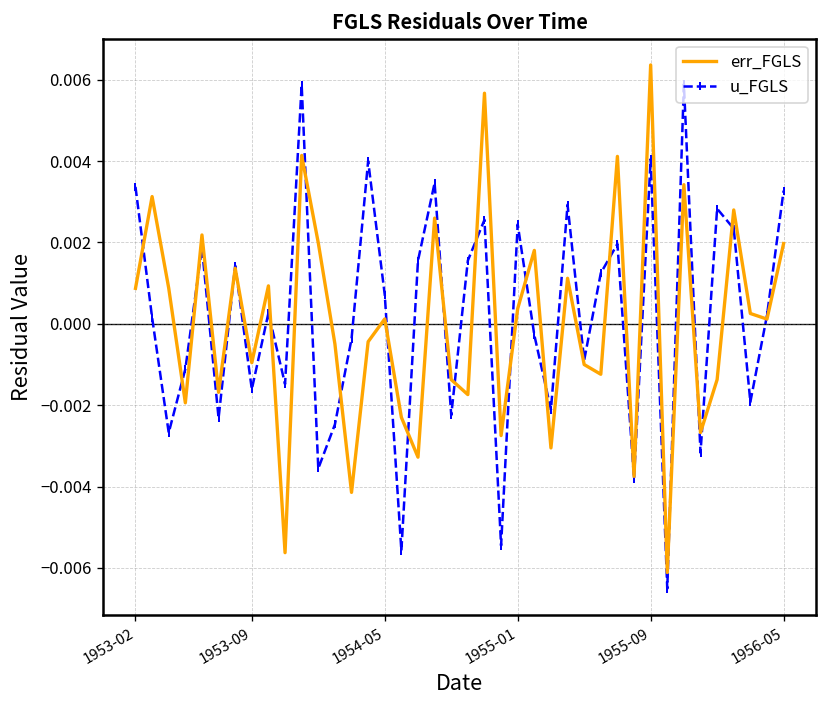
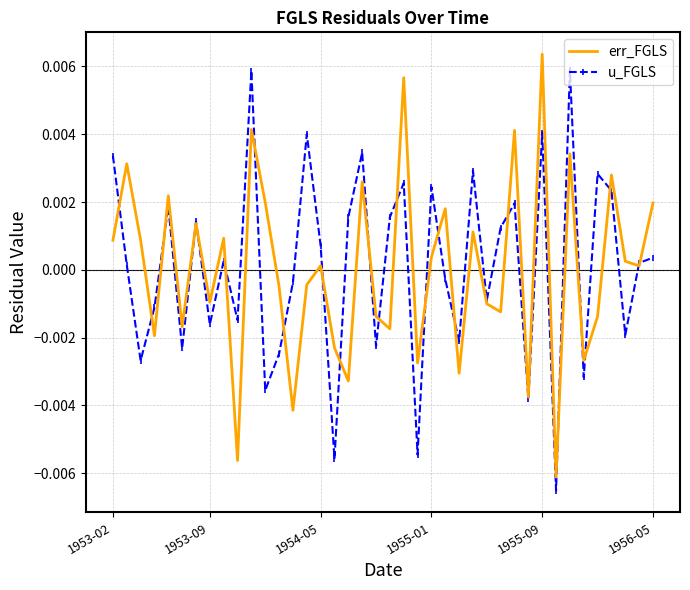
  {
    "err_FGLS": {
      "1953-02": 0.0009,
      "1953-09": -0.0010,
      "1954-05": 0.0001,
      "1955-01": 0.0004,
      "1955-09": 0.0064,
      "1956-05": 0.0020
    },
    "u_FGLS": {
      "1953-02": 0.0034,
      "1953-09": -0.0016,
      "1954-05": 0.0007,
      "1955-01": 0.0024,
      "1955-09": 0.0040,
-     "1956-05": 0.0033
+     "1956-05": 0.0004
    }
  }
